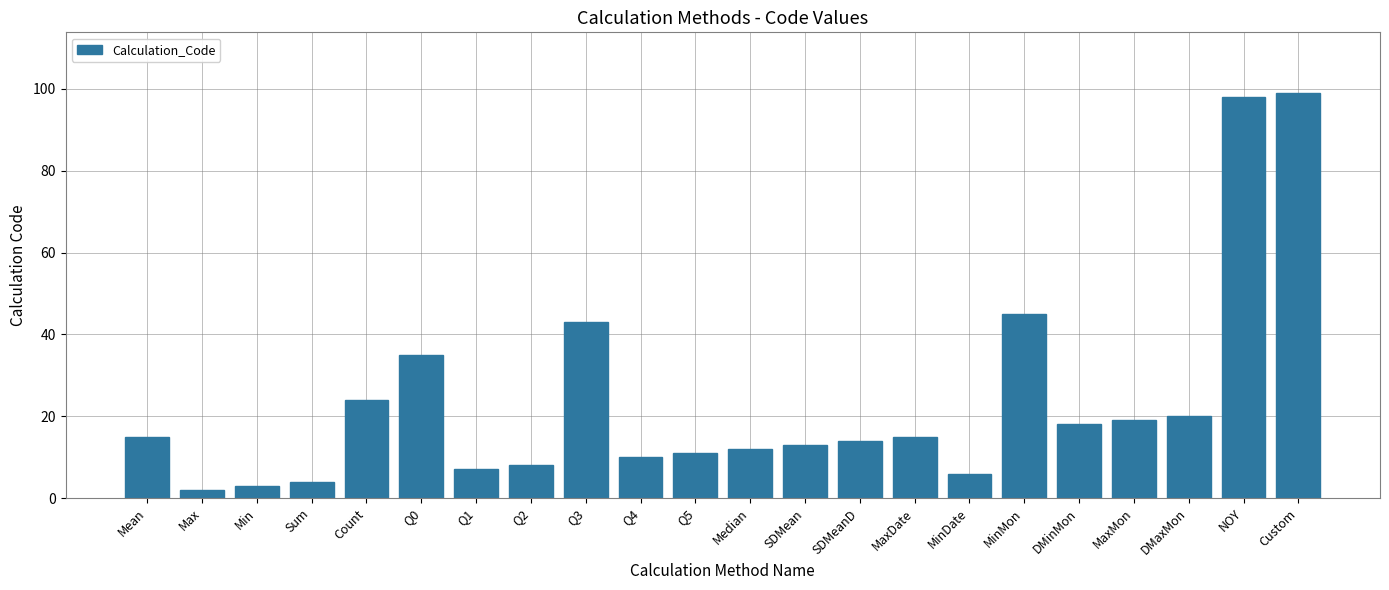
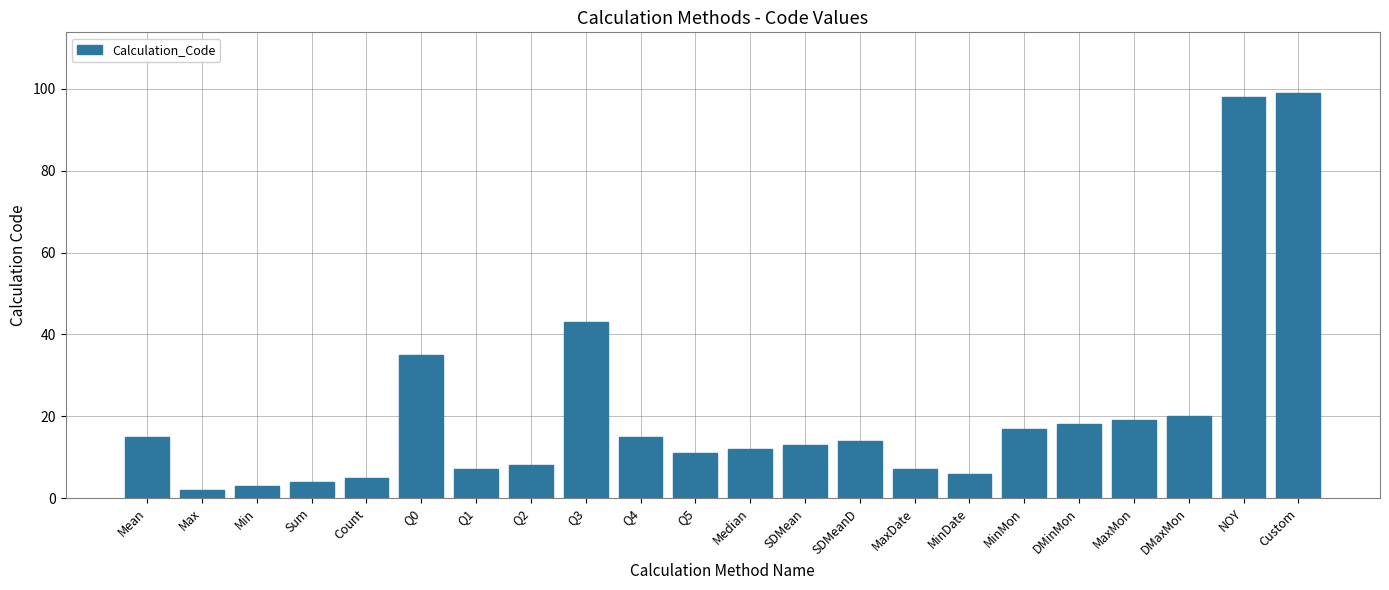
  {
    "Mean": 15,
    "Max": 2,
    "Min": 3,
    "Sum": 4,
-   "Count": 24,
+   "Count": 5,
    "Q0": 35,
    "Q1": 7,
    "Q2": 8,
    "Q3": 43,
-   "Q4": 10,
+   "Q4": 15,
    "Q5": 11,
    "Median": 12,
    "SDMean": 13,
    "SDMeanD": 14,
-   "MaxDate": 15,
+   "MaxDate": 7,
    "MinDate": 6,
-   "MinMon": 45,
+   "MinMon": 17,
    "DMinMon": 18,
    "MaxMon": 19,
    "DMaxMon": 20,
    "NOY": 98,
    "Custom": 99
  }
